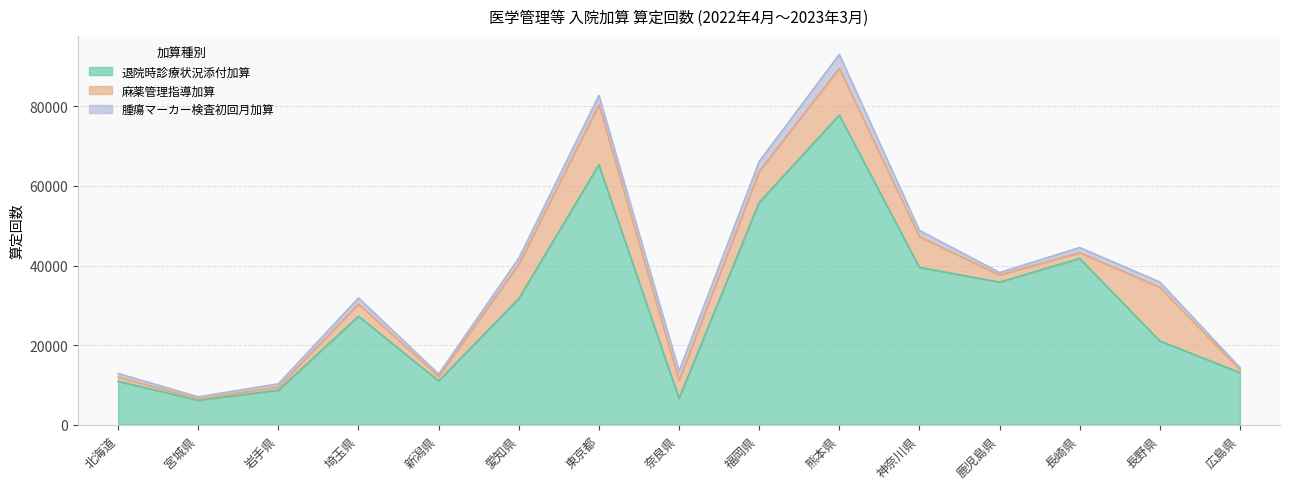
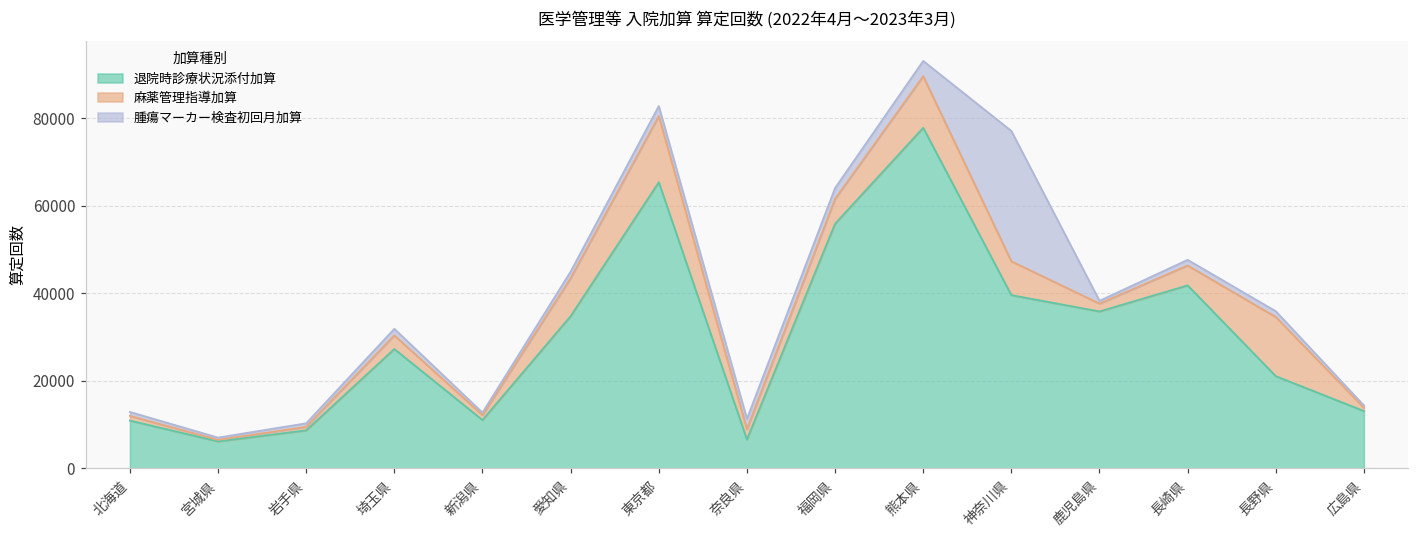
  {
    "退院時診療状況添付加算": {
      "北海道": 11000,
      "岩手県": 9000,
      "埼玉県": 27000,
      "新潟県": 11000,
-     "愛知県": 32000,
+     "愛知県": 35000,
      "東京都": 65000,
      "奈良県": 7000,
      "福岡県": 56000,
      "熊本県": 78000,
      "神奈川県": 40000,
      "鹿児島県": 36000,
      "長崎県": 42000,
      "長野県": 21000,
      "広島県": 13000
    },
    "麻薬管理指導加算": {
      "北海道": 1000,
      "岩手県": 1000,
      "埼玉県": 3000,
      "愛知県": 9000,
      "東京都": 15000,
-     "奈良県": 5000,
-     "福岡県": 8000,
+     "奈良県": 2000,
+     "福岡県": 6000,
      "熊本県": 12000,
      "神奈川県": 8000,
-     "長崎県": 1000,
+     "長崎県": 5000,
      "長野県": 14000
    },
    "腫瘍マーカー検査初回月加算": {
      "北海道": 1000,
      "岩手県": 1000,
      "埼玉県": 2000,
      "愛知県": 2000,
      "東京都": 2000,
      "奈良県": 2000,
      "福岡県": 2000,
      "熊本県": 4000,
-     "神奈川県": 2000,
+     "神奈川県": 30000,
      "長崎県": 1000,
      "長野県": 1000
    }
  }
